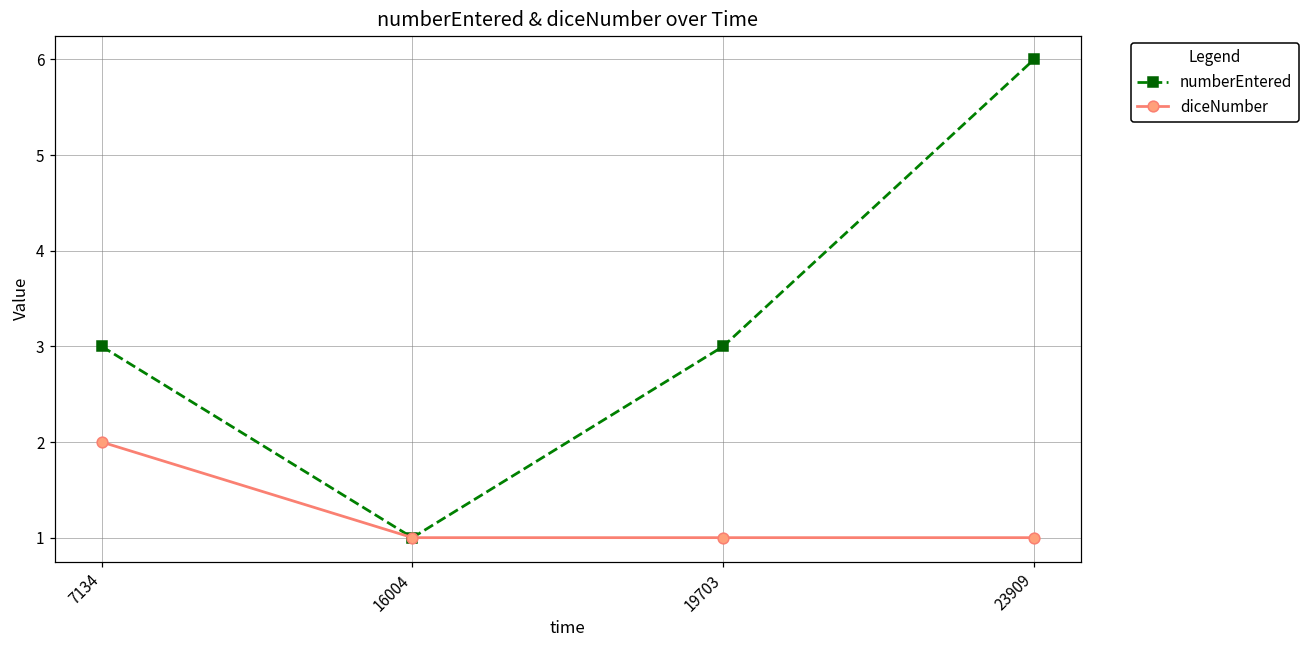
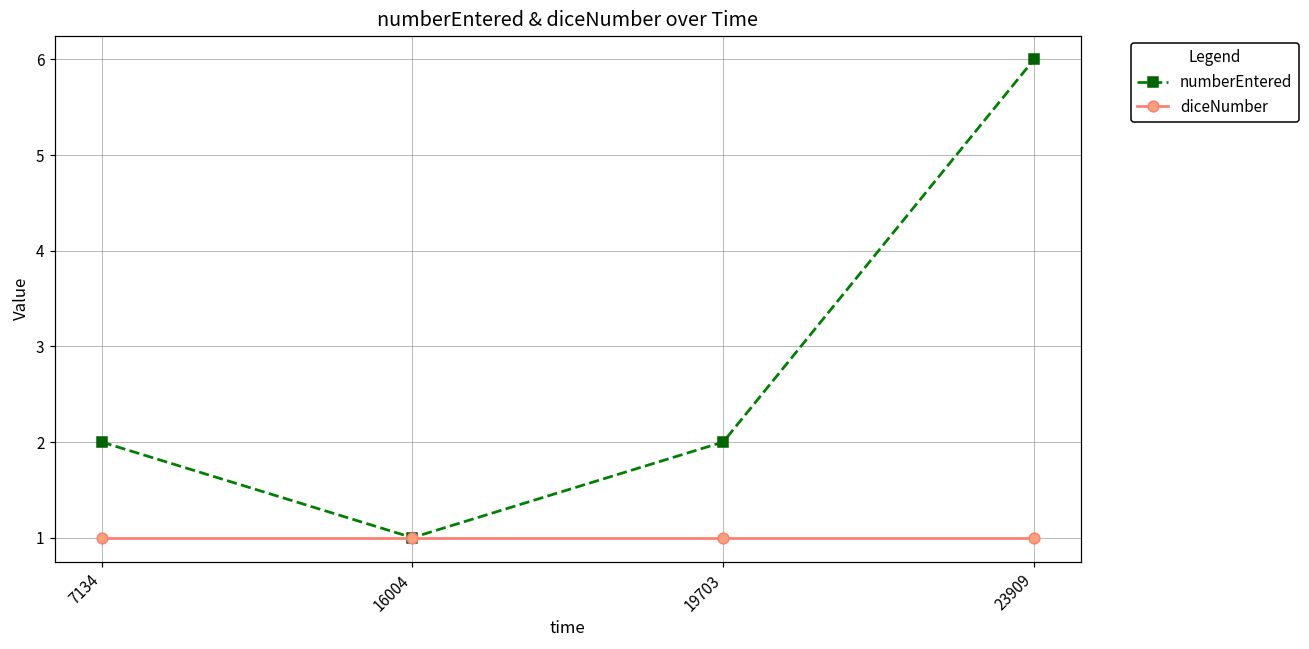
  {
    "numberEntered": {
-     "7134": 3,
-     "19703": 3,
+     "7134": 2,
+     "19703": 2,
      "23909": 6
    },
    "diceNumber": {
-     "7134": 2,
+     "7134": 1,
      "19703": 1,
      "23909": 1
    }
  }
